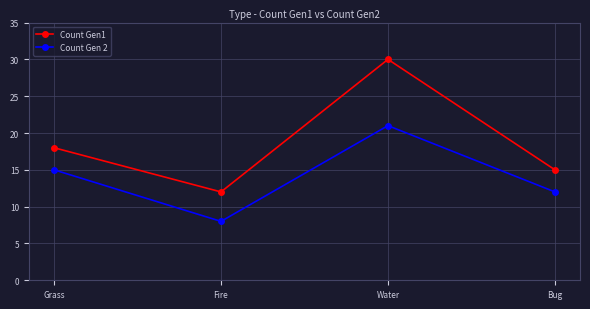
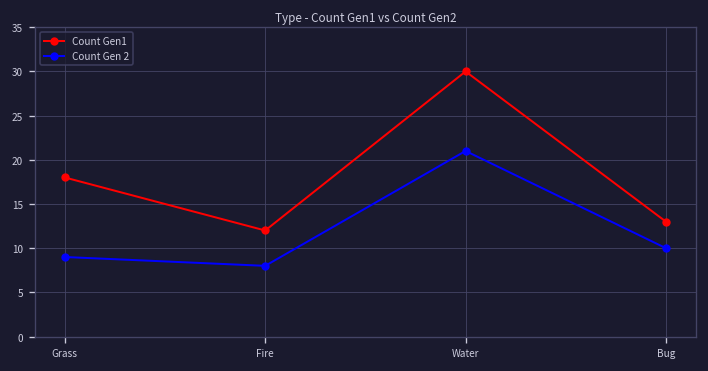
  {
    "Count Gen1": {
      "Grass": 18,
      "Fire": 12,
      "Water": 30,
-     "Bug": 15
+     "Bug": 13
    },
    "Count Gen 2": {
-     "Grass": 15,
+     "Grass": 9,
      "Fire": 8,
      "Water": 21,
-     "Bug": 12
+     "Bug": 10
    }
  }
